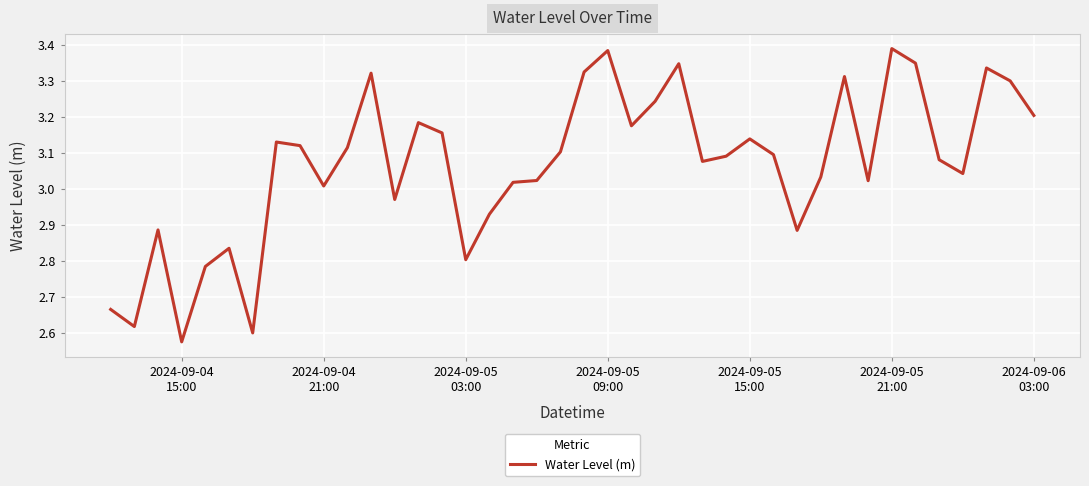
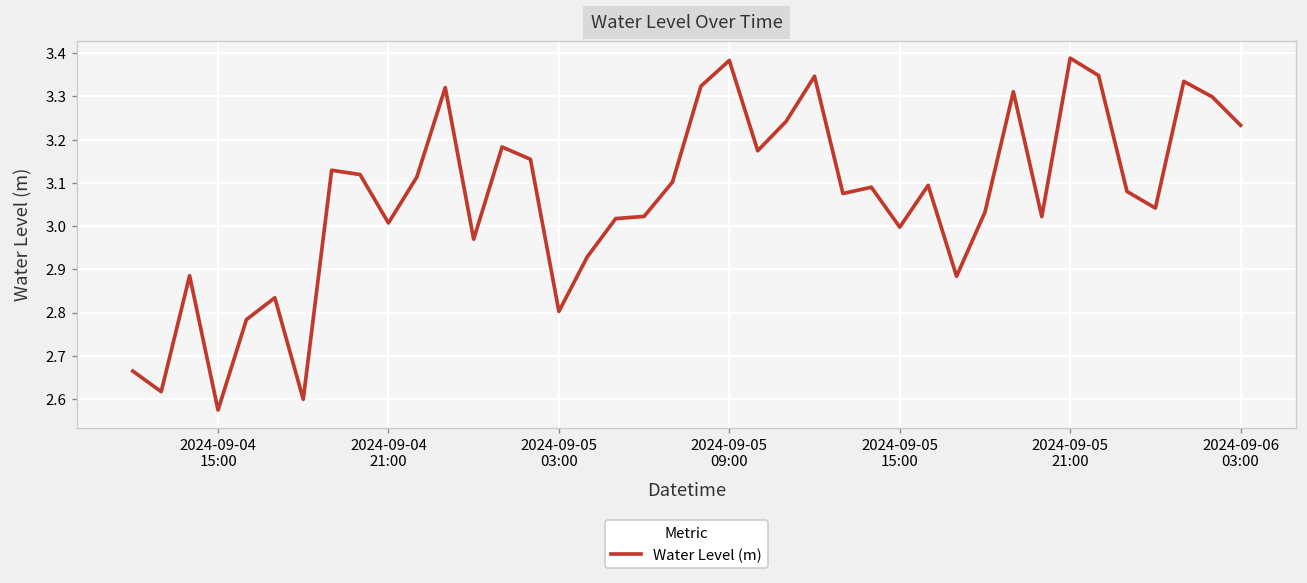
  {
    "2024-09-04 15:00": 2.57,
    "2024-09-04 21:00": 3.01,
    "2024-09-05 03:00": 2.80,
    "2024-09-05 09:00": 3.38,
-   "2024-09-05 15:00": 3.14,
+   "2024-09-05 15:00": 3.00,
    "2024-09-05 21:00": 3.39,
-   "2024-09-06 03:00": 3.20
+   "2024-09-06 03:00": 3.23
  }
